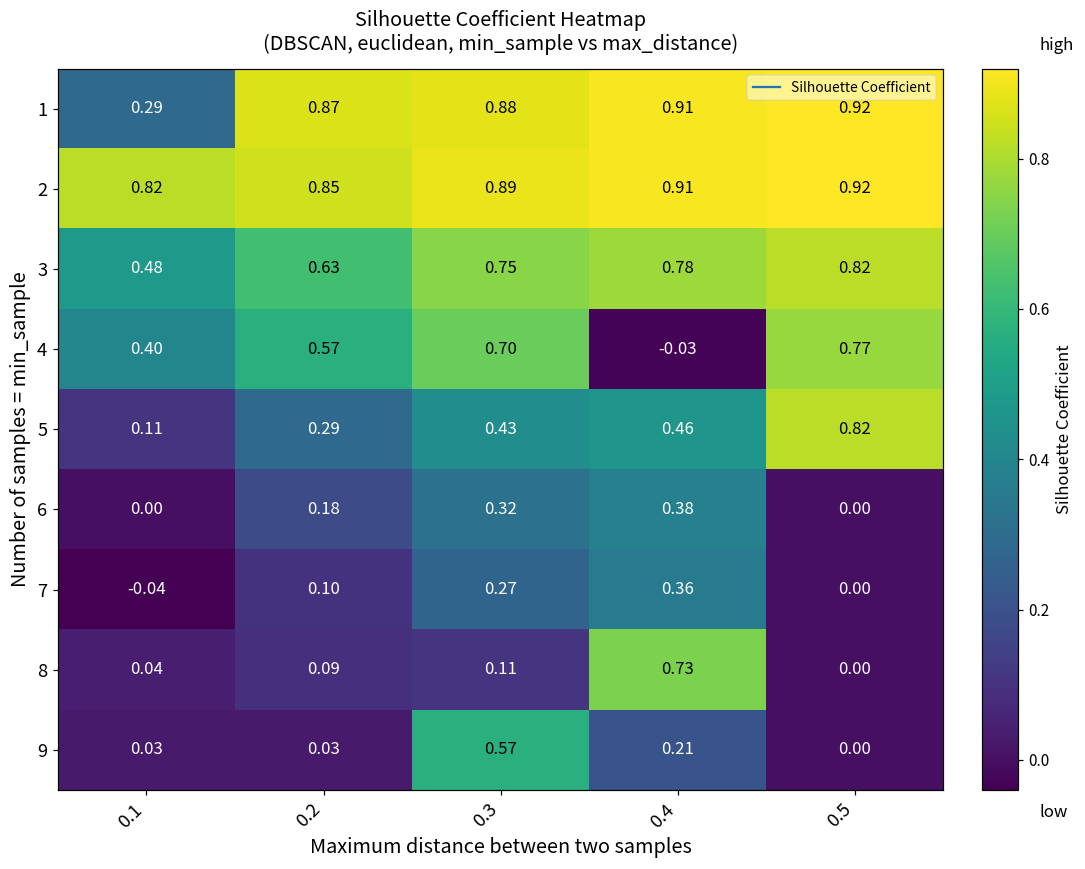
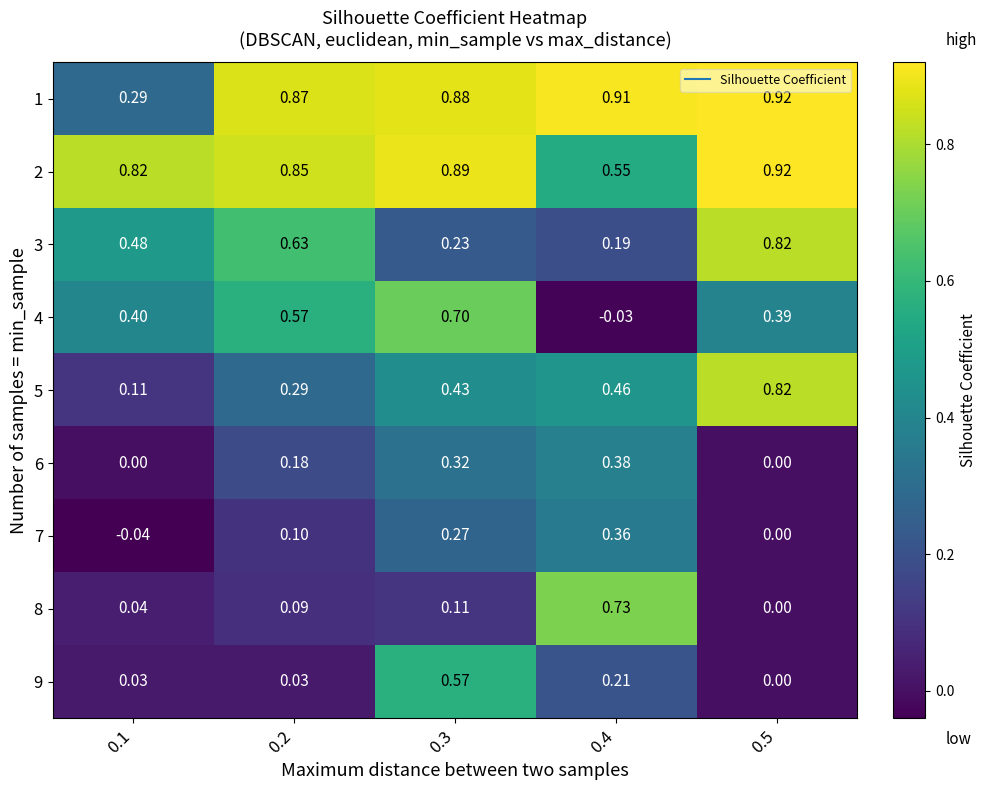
  {
    "1": {
      "0.1": 0.29,
      "0.2": 0.87,
      "0.3": 0.88,
      "0.4": 0.91
    },
    "2": {
      "0.1": 0.82,
      "0.2": 0.85,
      "0.3": 0.89,
-     "0.4": 0.91,
+     "0.4": 0.55,
      "0.5": 0.92
    },
    "3": {
      "0.1": 0.48,
      "0.2": 0.63,
-     "0.3": 0.75,
-     "0.4": 0.78,
+     "0.3": 0.23,
+     "0.4": 0.19,
      "0.5": 0.82
    },
    "4": {
      "0.1": 0.40,
      "0.2": 0.57,
      "0.3": 0.70,
      "0.4": -0.03,
-     "0.5": 0.77
+     "0.5": 0.39
    },
    "5": {
      "0.1": 0.11,
      "0.2": 0.29,
      "0.3": 0.43,
      "0.4": 0.46,
      "0.5": 0.82
    },
    "6": {
      "0.1": 0.00,
      "0.2": 0.18,
      "0.3": 0.32,
      "0.4": 0.38,
      "0.5": 0.00
    },
    "7": {
      "0.1": -0.04,
      "0.2": 0.10,
      "0.3": 0.27,
      "0.4": 0.36,
      "0.5": 0.00
    },
    "8": {
      "0.1": 0.04,
      "0.2": 0.09,
      "0.3": 0.11,
      "0.4": 0.73,
      "0.5": 0.00
    },
    "9": {
      "0.1": 0.03,
      "0.2": 0.03,
      "0.3": 0.57,
      "0.4": 0.21,
      "0.5": 0.00
    }
  }
